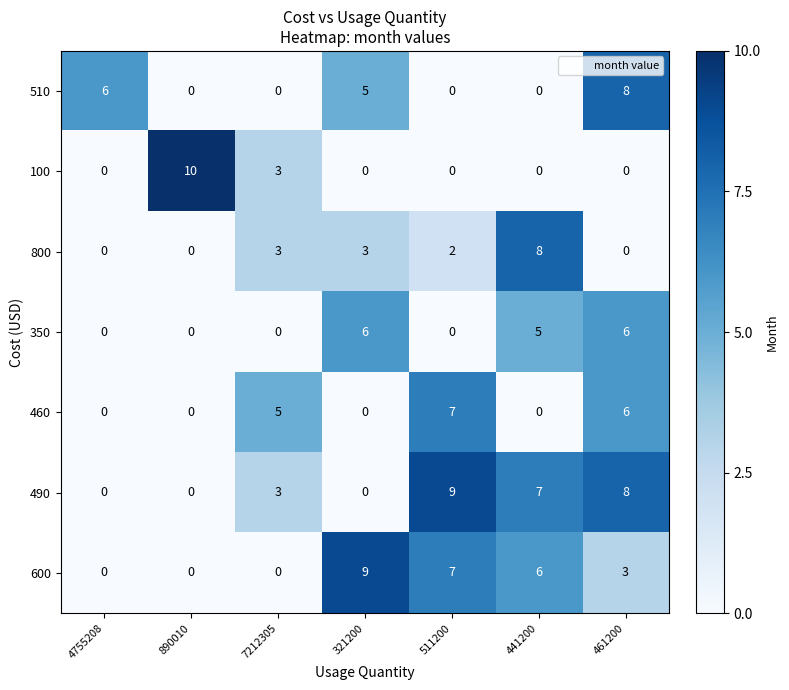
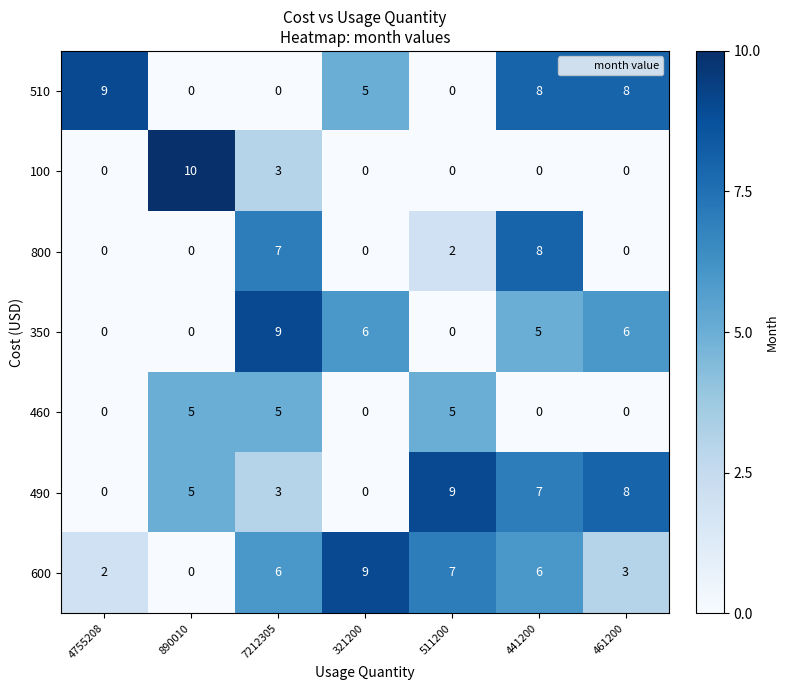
  {
    "510": {
-     "4755208": 6,
+     "4755208": 9,
      "890010": 0,
      "7212305": 0,
      "321200": 5,
      "511200": 0,
-     "441200": 0,
+     "441200": 8,
      "461200": 8
    },
    "100": {
      "4755208": 0,
      "890010": 10,
      "7212305": 3,
      "321200": 0,
      "511200": 0,
      "441200": 0,
      "461200": 0
    },
    "800": {
      "4755208": 0,
      "890010": 0,
-     "7212305": 3,
-     "321200": 3,
+     "7212305": 7,
+     "321200": 0,
      "511200": 2,
      "441200": 8,
      "461200": 0
    },
    "350": {
      "4755208": 0,
      "890010": 0,
-     "7212305": 0,
+     "7212305": 9,
      "321200": 6,
      "511200": 0,
      "441200": 5,
      "461200": 6
    },
    "460": {
      "4755208": 0,
-     "890010": 0,
+     "890010": 5,
      "7212305": 5,
      "321200": 0,
-     "511200": 7,
+     "511200": 5,
      "441200": 0,
-     "461200": 6
+     "461200": 0
    },
    "490": {
      "4755208": 0,
-     "890010": 0,
+     "890010": 5,
      "7212305": 3,
      "321200": 0,
      "511200": 9,
      "441200": 7,
      "461200": 8
    },
    "600": {
-     "4755208": 0,
+     "4755208": 2,
      "890010": 0,
-     "7212305": 0,
+     "7212305": 6,
      "321200": 9,
      "511200": 7,
      "441200": 6,
      "461200": 3
    }
  }
